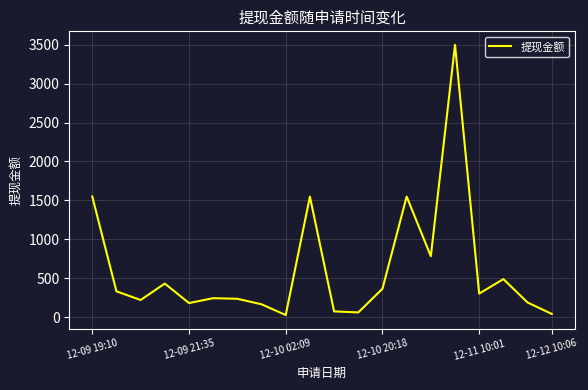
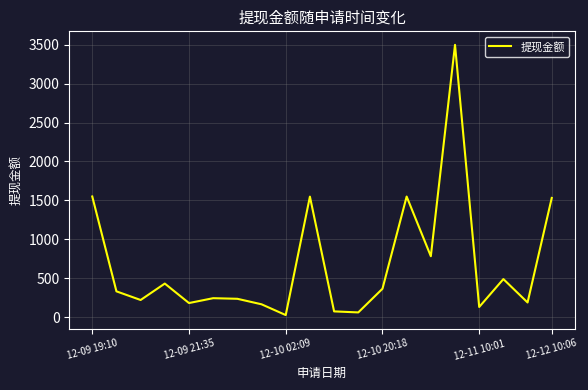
  {
    "12-09 19:10": 1600,
    "12-09 21:35": 200,
    "12-10 02:09": 0,
    "12-10 20:18": 400,
-   "12-11 10:01": 300,
-   "12-12 10:06": 0
+   "12-11 10:01": 100,
+   "12-12 10:06": 1500
  }
